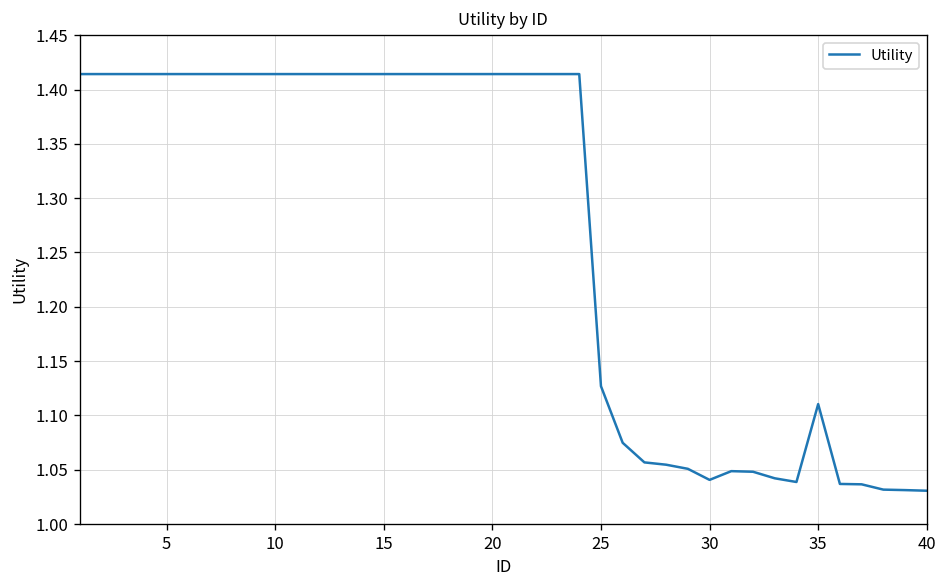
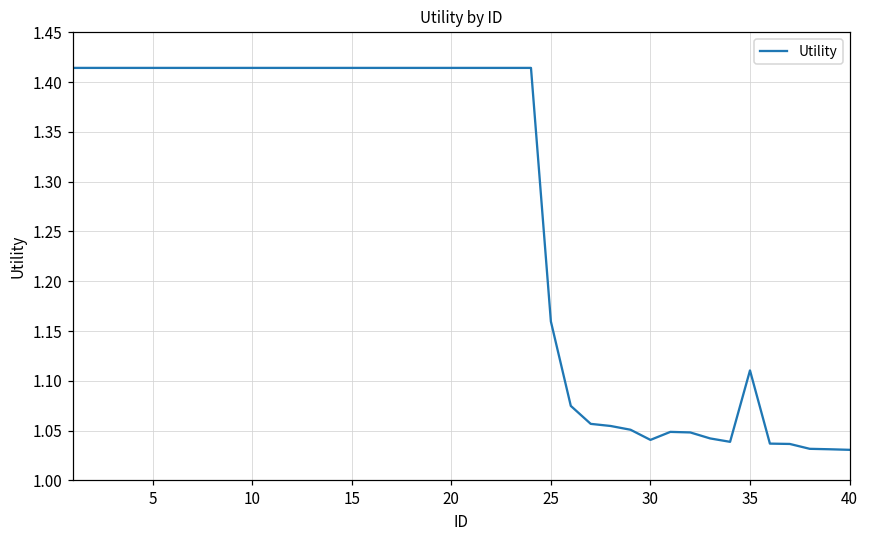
  {
    "5": 1.41,
    "10": 1.41,
    "15": 1.41,
    "20": 1.41,
-   "25": 1.13,
+   "25": 1.16,
    "30": 1.04,
    "35": 1.11,
    "40": 1.03
  }
